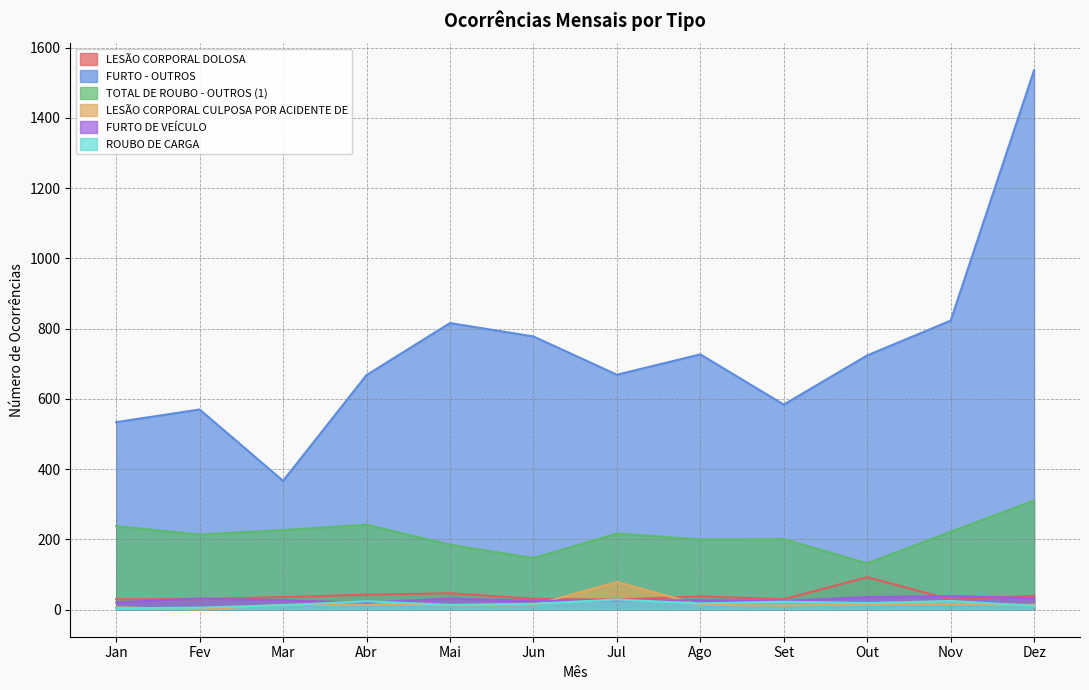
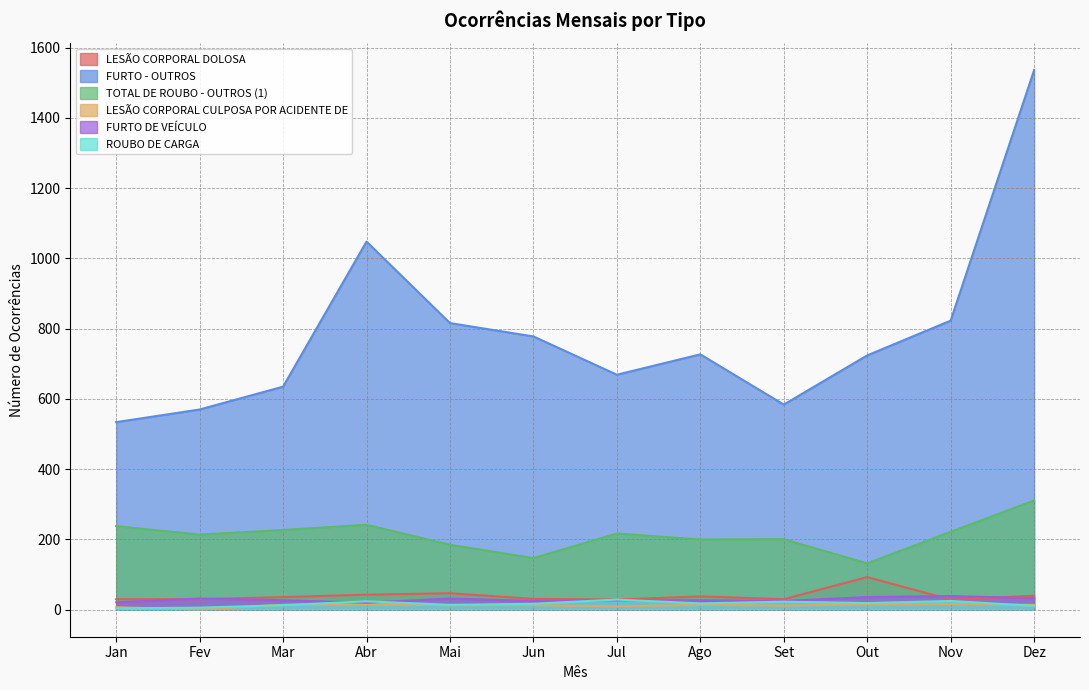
  {
    "LESÃO CORPORAL DOLOSA": {
      "Jan": 30,
      "Mar": 40,
      "Abr": 40,
      "Mai": 50,
      "Ago": 40,
      "Out": 90
    },
    "FURTO - OUTROS": {
      "Jan": 530,
      "Fev": 570,
-     "Mar": 370,
-     "Abr": 670,
+     "Mar": 640,
+     "Abr": 1050,
      "Mai": 820,
      "Jun": 780,
      "Jul": 670,
      "Ago": 730,
      "Set": 580,
      "Out": 720,
      "Nov": 820,
      "Dez": 1540
    },
    "TOTAL DE ROUBO - OUTROS (1)": {
      "Jan": 240,
      "Fev": 210,
      "Mar": 230,
      "Abr": 240,
      "Mai": 190,
      "Jun": 150,
      "Jul": 220,
      "Ago": 200,
      "Set": 200,
      "Out": 130,
      "Nov": 220,
      "Dez": 310
    },
    "LESÃO CORPORAL CULPOSA POR ACIDENTE DE": {
-     "Jul": 80,
+     "Jul": 10,
      "Set": 10,
      "Nov": 20
    },
    "FURTO DE VEÍCULO": {
      "Jan": 20,
      "Mar": 30,
      "Mai": 30,
      "Ago": 30,
      "Out": 40,
      "Nov": 40
    }
  }
